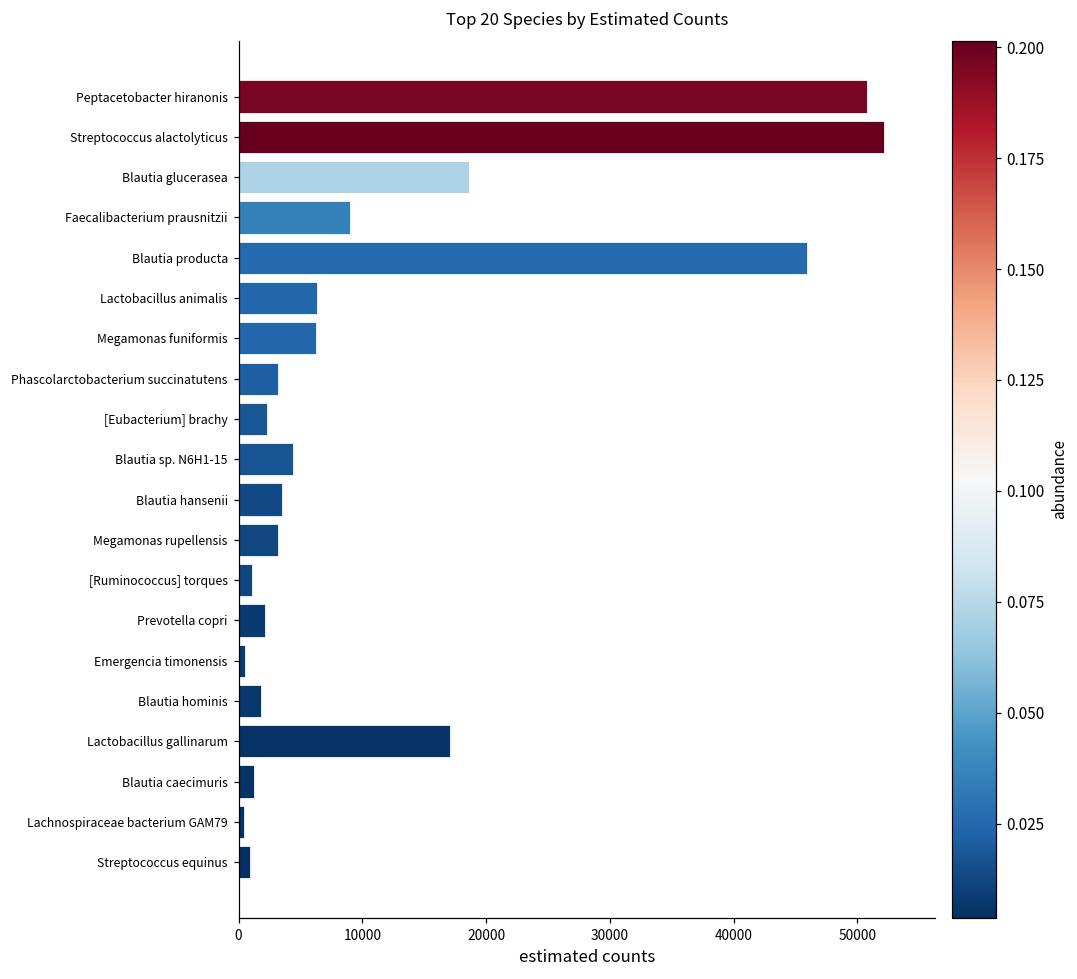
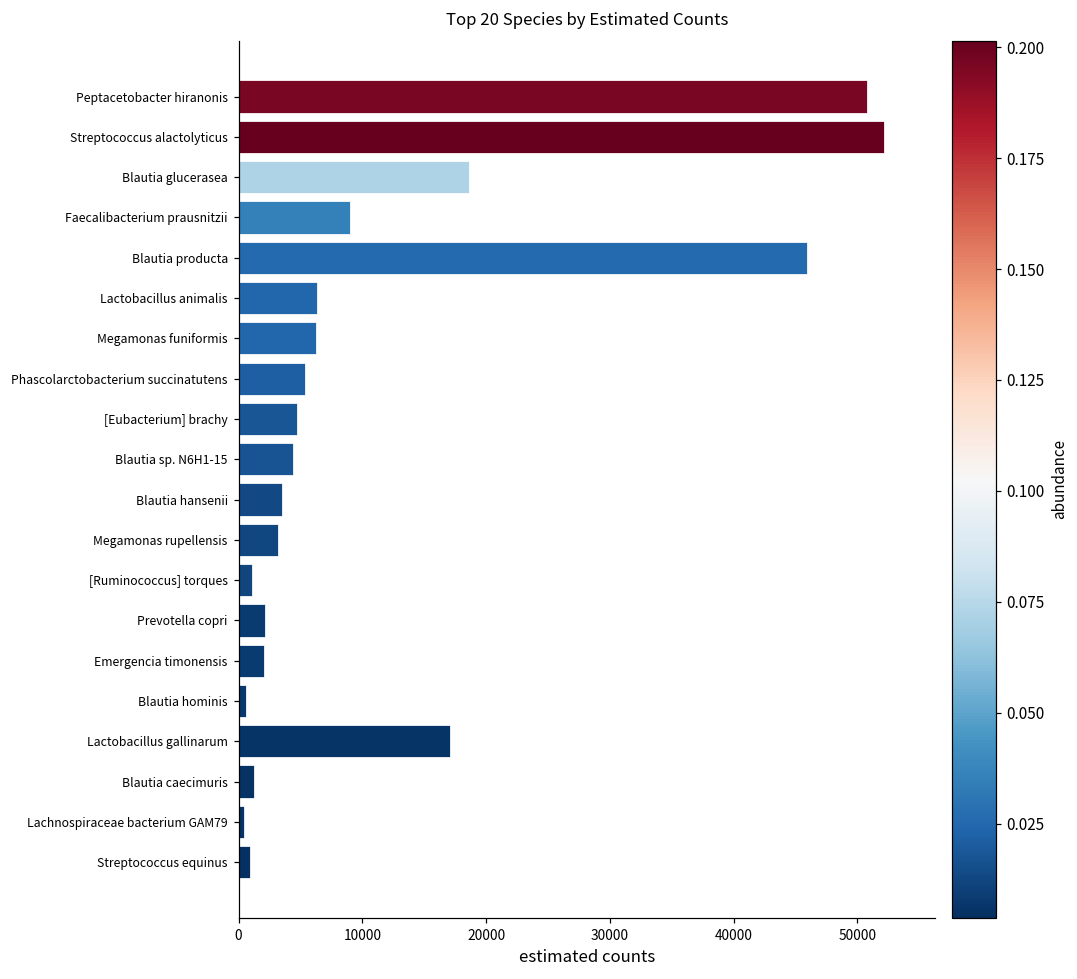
  {
    "Peptacetobacter hiranonis": 50700,
    "Streptococcus alactolyticus": 52100,
    "Blautia glucerasea": 18600,
    "Faecalibacterium prausnitzii": 9000,
    "Blautia producta": 45900,
    "Lactobacillus animalis": 6300,
    "Megamonas funiformis": 6300,
-   "Phascolarctobacterium succinatutens": 3200,
-   "[Eubacterium] brachy": 2300,
+   "Phascolarctobacterium succinatutens": 5400,
+   "[Eubacterium] brachy": 4800,
    "Blautia sp. N6H1-15": 4400,
    "Blautia hansenii": 3500,
    "Megamonas rupellensis": 3200,
    "[Ruminococcus] torques": 1100,
    "Prevotella copri": 2100,
-   "Emergencia timonensis": 500,
-   "Blautia hominis": 1800,
+   "Emergencia timonensis": 2100,
+   "Blautia hominis": 600,
    "Lactobacillus gallinarum": 17100,
    "Blautia caecimuris": 1200,
    "Lachnospiraceae bacterium GAM79": 400,
    "Streptococcus equinus": 1000
  }
